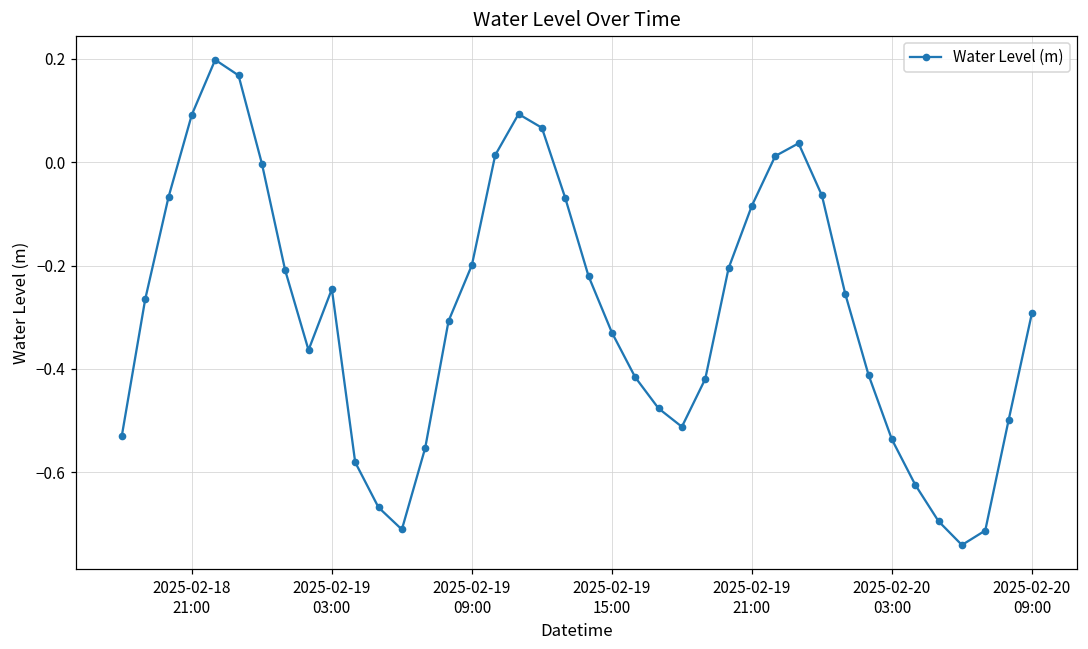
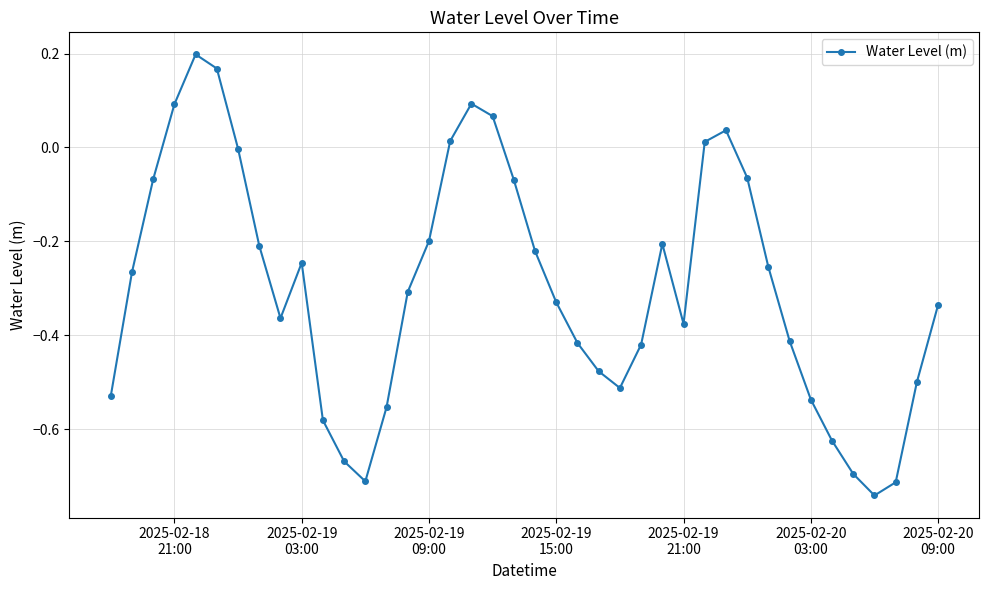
  {
    "2025-02-18 21:00": 0.09,
    "2025-02-19 03:00": -0.25,
    "2025-02-19 09:00": -0.20,
    "2025-02-19 15:00": -0.33,
-   "2025-02-19 21:00": -0.08,
+   "2025-02-19 21:00": -0.38,
    "2025-02-20 03:00": -0.54,
-   "2025-02-20 09:00": -0.29
+   "2025-02-20 09:00": -0.34
  }
